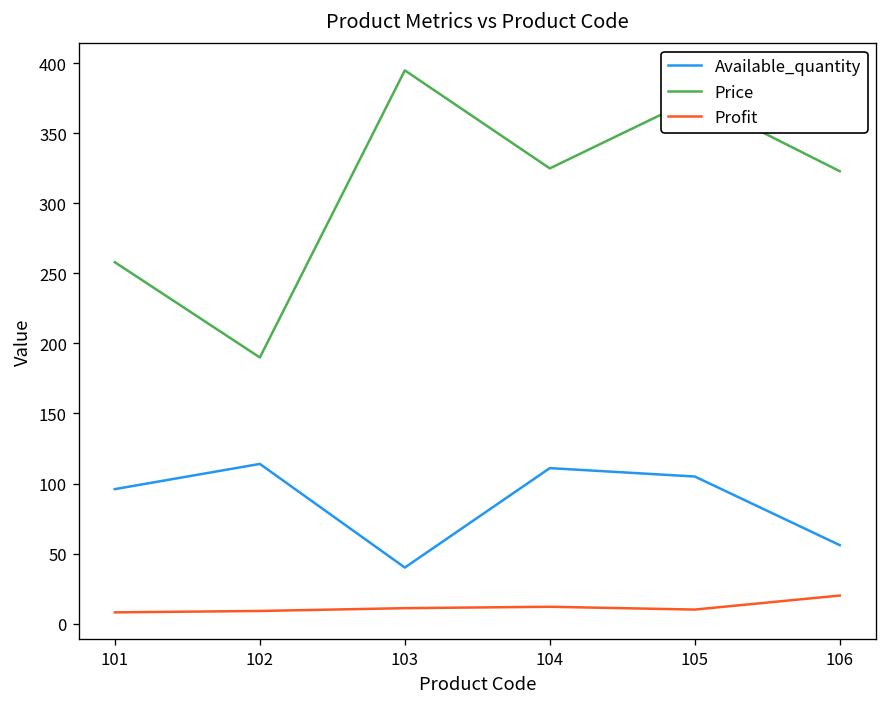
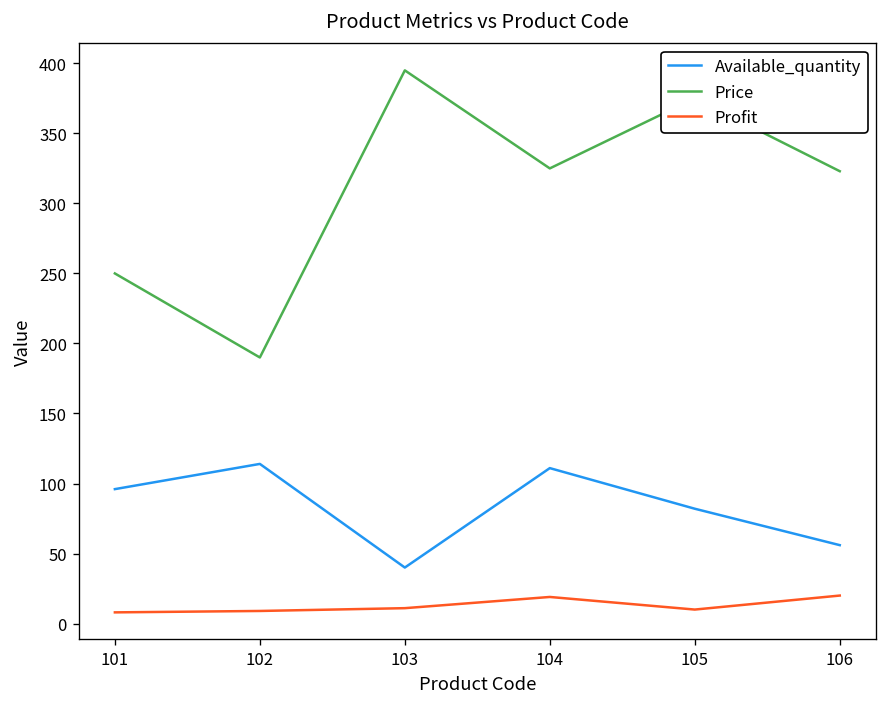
  {
    "Available_quantity": {
      "101": 96,
      "102": 114,
      "103": 40,
      "104": 111,
-     "105": 105,
+     "105": 82,
      "106": 56
    },
    "Price": {
-     "101": 258,
+     "101": 250,
      "102": 190,
      "103": 395,
      "104": 325,
      "106": 323
    },
    "Profit": {
      "101": 8,
      "102": 9,
      "103": 11,
-     "104": 12,
+     "104": 19,
      "105": 10,
      "106": 20
    }
  }
